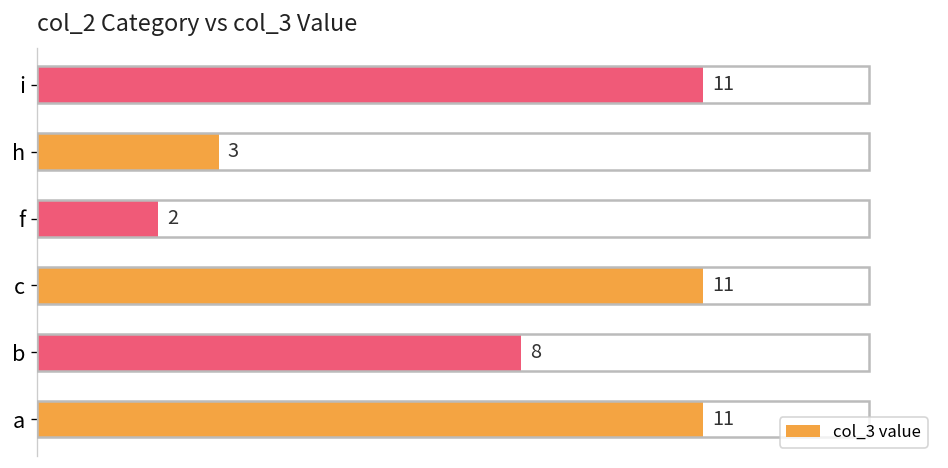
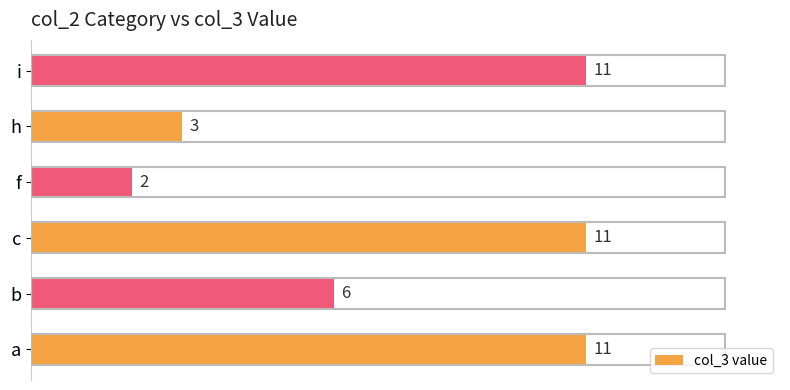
  {
    "i": 11,
    "h": 3,
    "f": 2,
    "c": 11,
-   "b": 8,
+   "b": 6,
    "a": 11
  }
